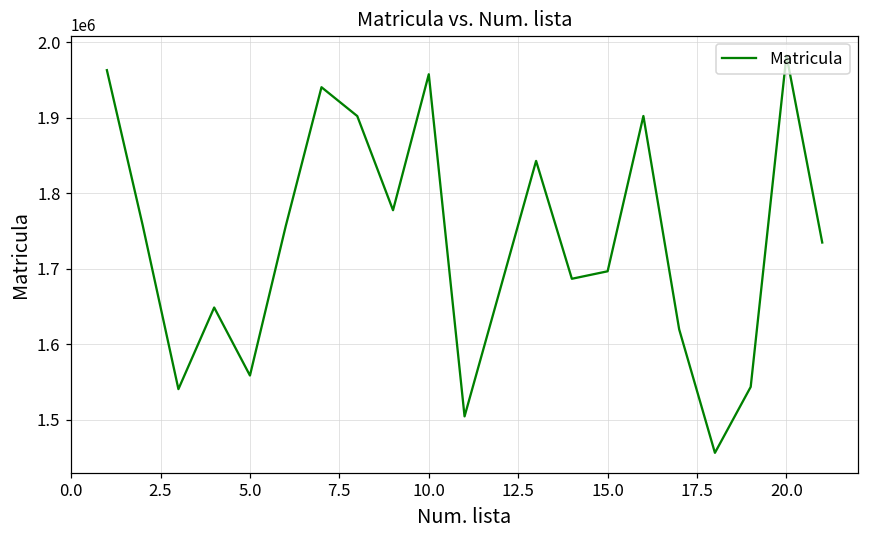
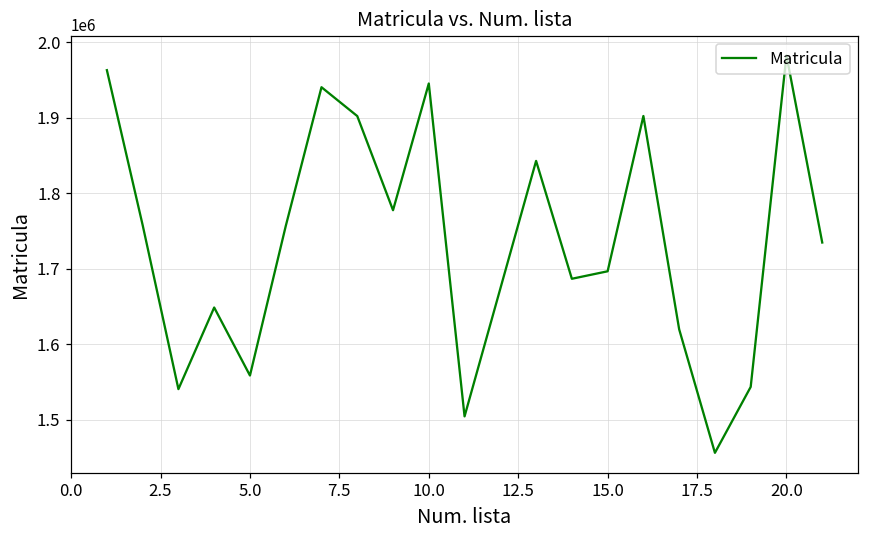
  {
    "5.0": 1560000,
-   "10.0": 1960000,
+   "10.0": 1950000,
    "15.0": 1700000
  }
